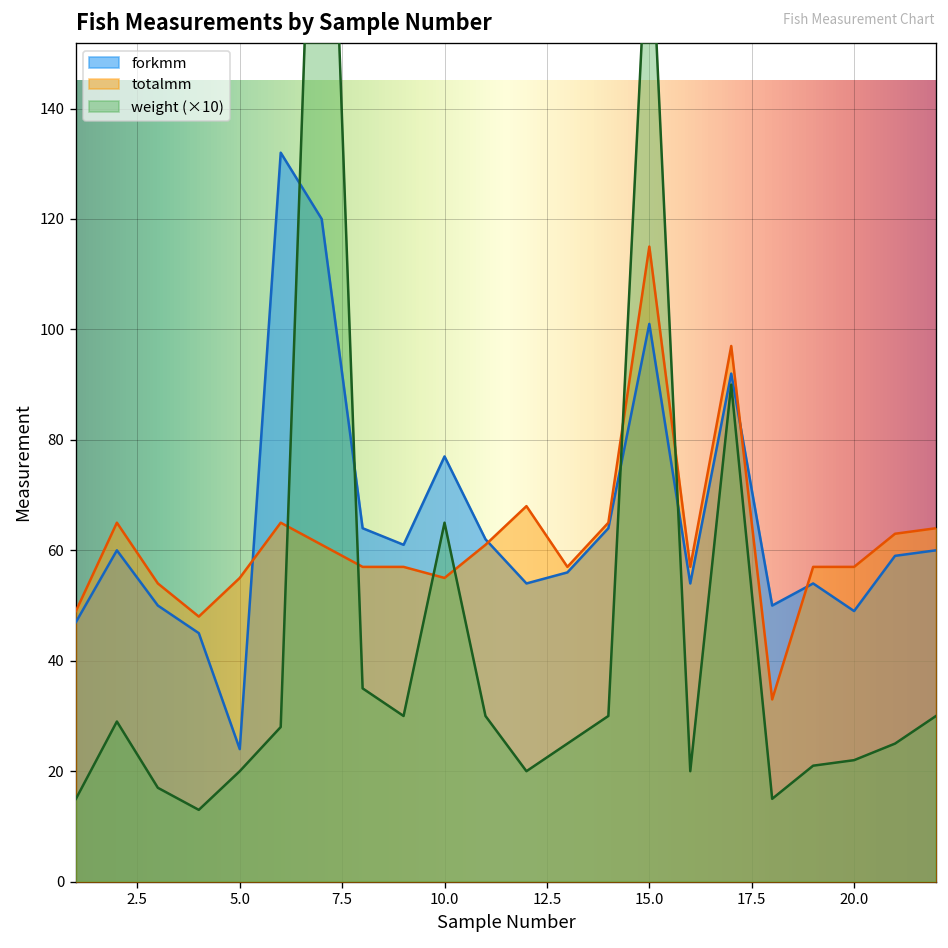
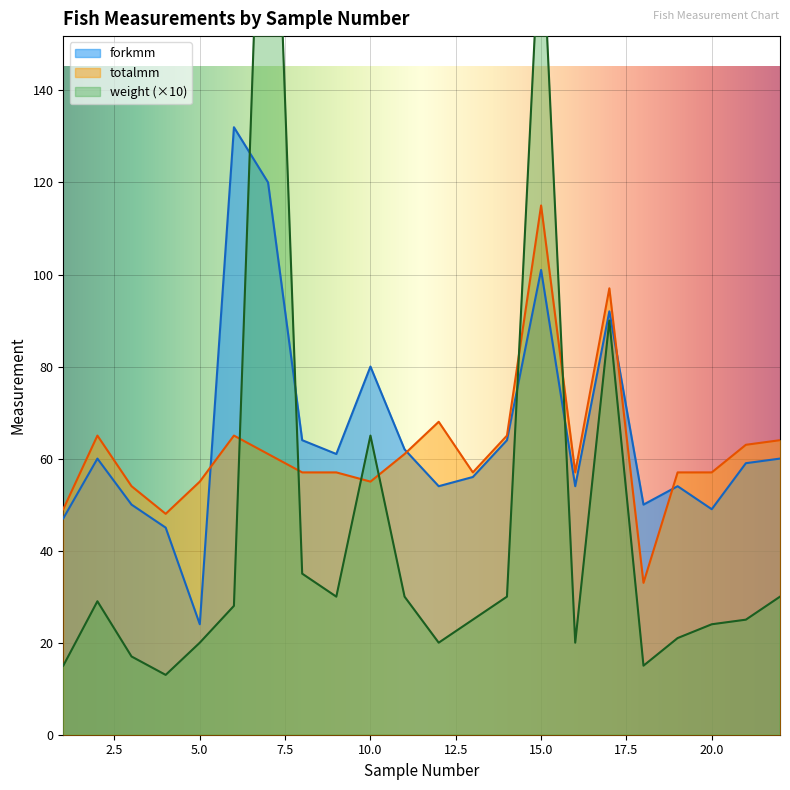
  {
    "forkmm": {
      "5.0": 24,
-     "10.0": 77,
+     "10.0": 80,
      "15.0": 101,
      "20.0": 49
    },
    "totalmm": {
      "5.0": 55,
      "10.0": 55,
      "15.0": 115,
      "20.0": 57
    },
    "weight (×10)": {
      "5.0": 20,
      "10.0": 65,
-     "20.0": 22
+     "20.0": 24
    }
  }
